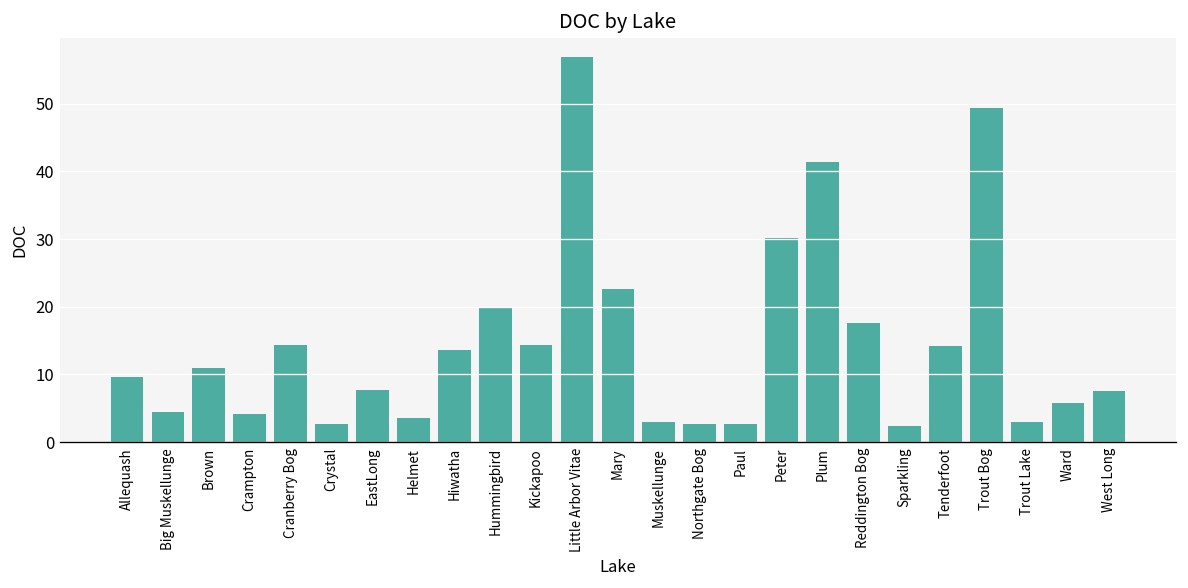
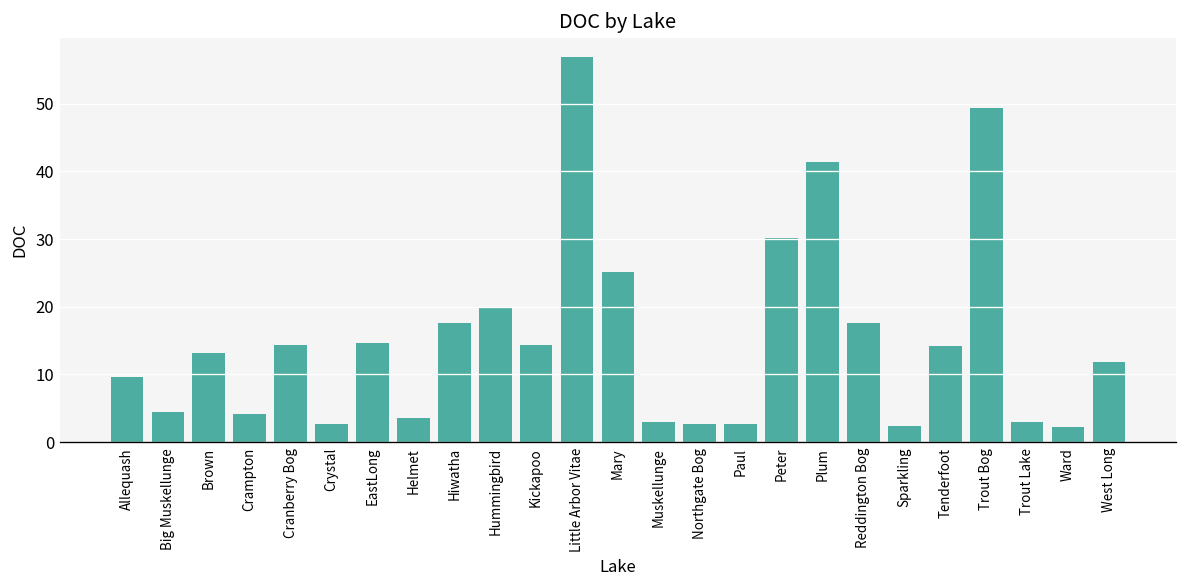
  {
    "Allequash": 10,
    "Big Muskellunge": 5,
-   "Brown": 11,
+   "Brown": 13,
    "Crampton": 4,
    "Cranberry Bog": 14,
    "Crystal": 3,
-   "EastLong": 8,
+   "EastLong": 15,
    "Helmet": 4,
-   "Hiwatha": 14,
+   "Hiwatha": 18,
    "Hummingbird": 20,
    "Kickapoo": 14,
    "Little Arbor Vitae": 57,
-   "Mary": 23,
+   "Mary": 25,
    "Muskellunge": 3,
    "Northgate Bog": 3,
    "Paul": 3,
    "Peter": 30,
    "Plum": 41,
    "Reddington Bog": 18,
    "Sparkling": 2,
    "Tenderfoot": 14,
    "Trout Bog": 49,
    "Trout Lake": 3,
-   "Ward": 6,
-   "West Long": 8
+   "Ward": 2,
+   "West Long": 12
  }
